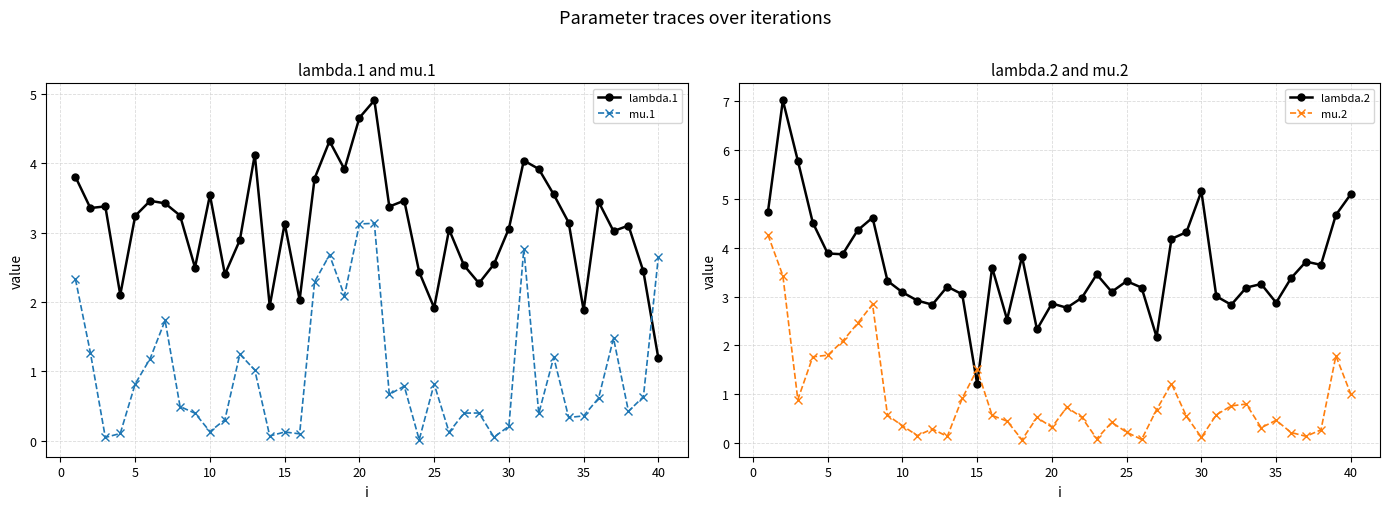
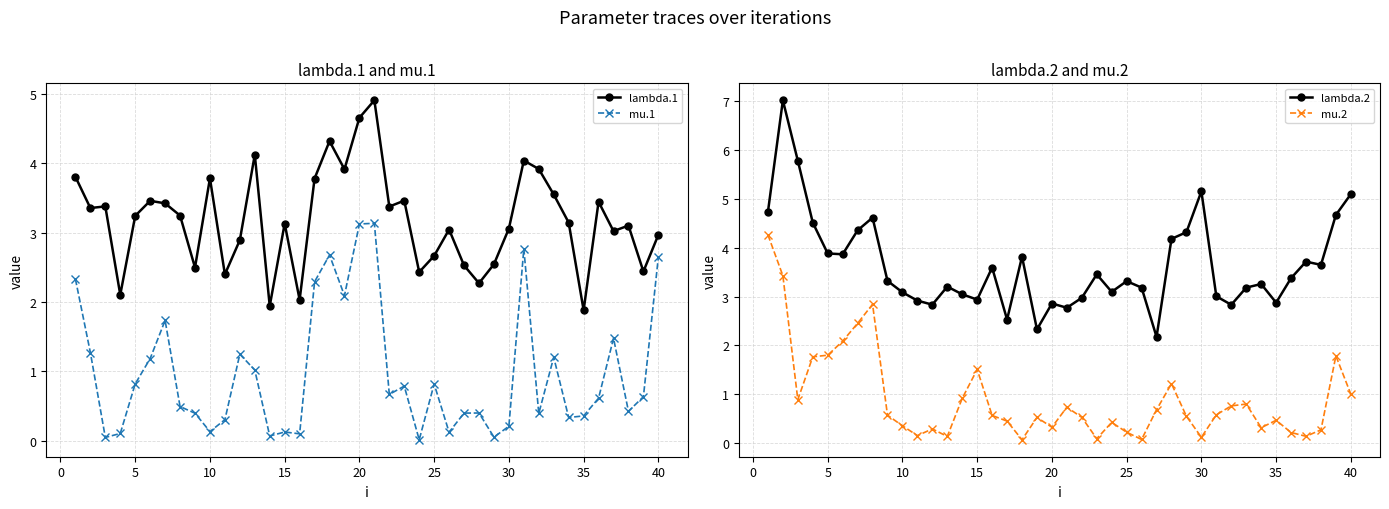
  {
    "lambda.1 and mu.1": {
      "lambda.1": {
        "5": 3.2,
-       "10": 3.5,
+       "10": 3.8,
        "15": 3.1,
        "20": 4.7,
-       "25": 1.9,
+       "25": 2.7,
        "30": 3.1,
        "35": 1.9,
-       "40": 1.2
+       "40": 3.0
      },
      "mu.1": {
        "5": 0.8,
        "10": 0.1,
        "15": 0.1,
        "20": 3.1,
        "25": 0.8,
        "30": 0.2,
        "35": 0.4,
        "40": 2.6
      }
    },
    "lambda.2 and mu.2": {
      "lambda.2": {
        "5": 3.9,
        "10": 3.1,
-       "15": 1.2,
+       "15": 2.9,
        "20": 2.9,
        "25": 3.3,
        "30": 5.2,
        "35": 2.9,
        "40": 5.1
      },
      "mu.2": {
        "5": 1.8,
        "10": 0.4,
        "15": 1.5,
        "20": 0.3,
        "25": 0.2,
        "30": 0.1,
        "35": 0.5,
        "40": 1.0
      }
    }
  }
